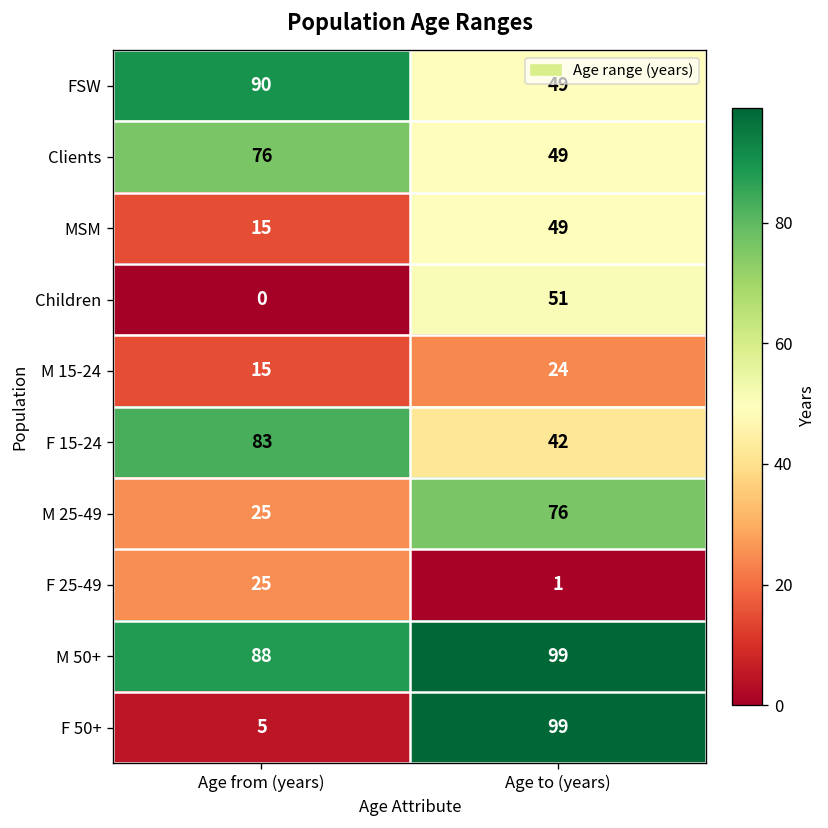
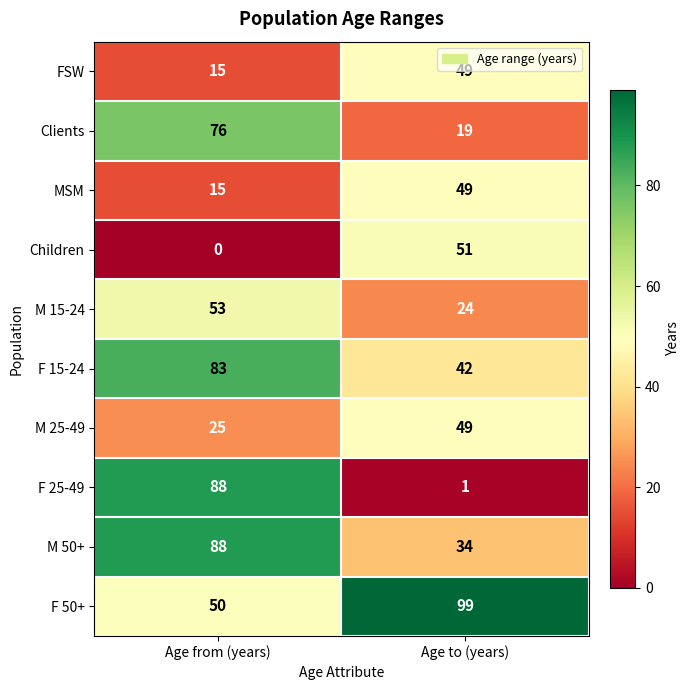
  {
    "FSW": {
-     "Age from (years)": 90
+     "Age from (years)": 15
    },
    "Clients": {
      "Age from (years)": 76,
-     "Age to (years)": 49
+     "Age to (years)": 19
    },
    "MSM": {
      "Age from (years)": 15,
      "Age to (years)": 49
    },
    "Children": {
      "Age from (years)": 0,
      "Age to (years)": 51
    },
    "M 15-24": {
-     "Age from (years)": 15,
+     "Age from (years)": 53,
      "Age to (years)": 24
    },
    "F 15-24": {
      "Age from (years)": 83,
      "Age to (years)": 42
    },
    "M 25-49": {
      "Age from (years)": 25,
-     "Age to (years)": 76
+     "Age to (years)": 49
    },
    "F 25-49": {
-     "Age from (years)": 25,
+     "Age from (years)": 88,
      "Age to (years)": 1
    },
    "M 50+": {
      "Age from (years)": 88,
-     "Age to (years)": 99
+     "Age to (years)": 34
    },
    "F 50+": {
-     "Age from (years)": 5,
+     "Age from (years)": 50,
      "Age to (years)": 99
    }
  }
